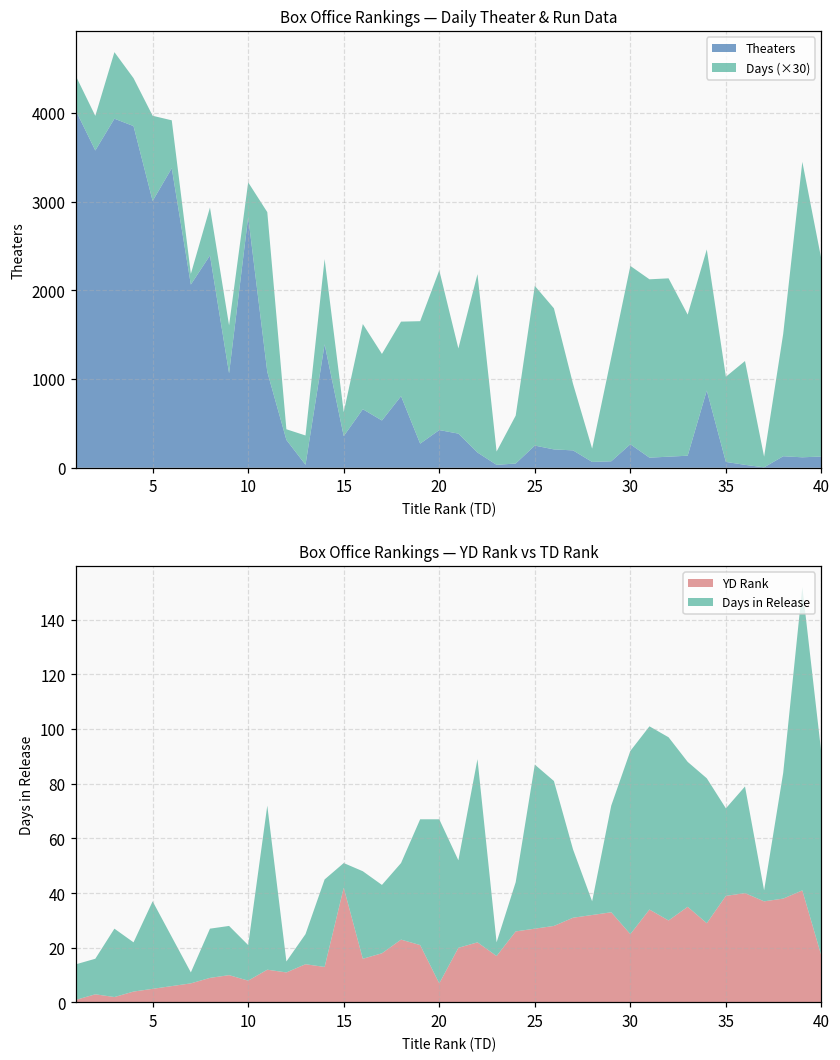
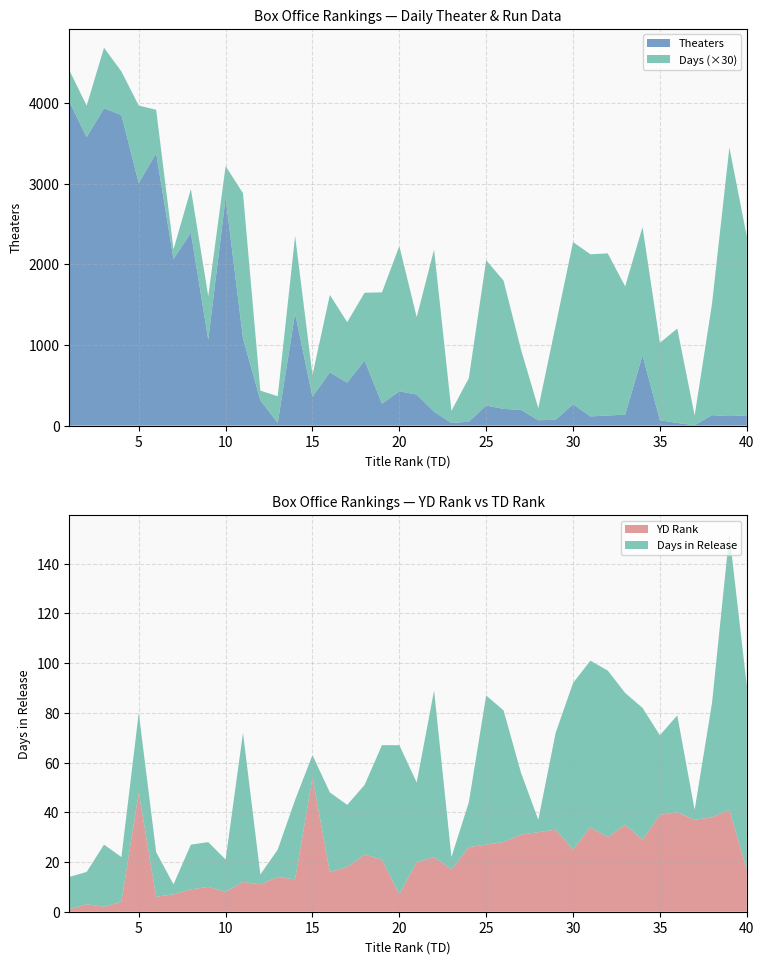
  {
    "Box Office Rankings — YD Rank vs TD Rank": {
      "YD Rank": {
-       "5": 5,
+       "5": 48,
        "10": 8,
-       "15": 42,
+       "15": 54,
        "20": 7,
        "25": 27,
        "30": 25,
        "35": 39,
        "40": 17
      },
      "Days in Release": {
        "5": 32,
        "10": 13,
        "15": 9,
        "20": 60,
        "25": 60,
        "30": 67,
        "35": 32,
        "40": 74
      }
    }
  }
